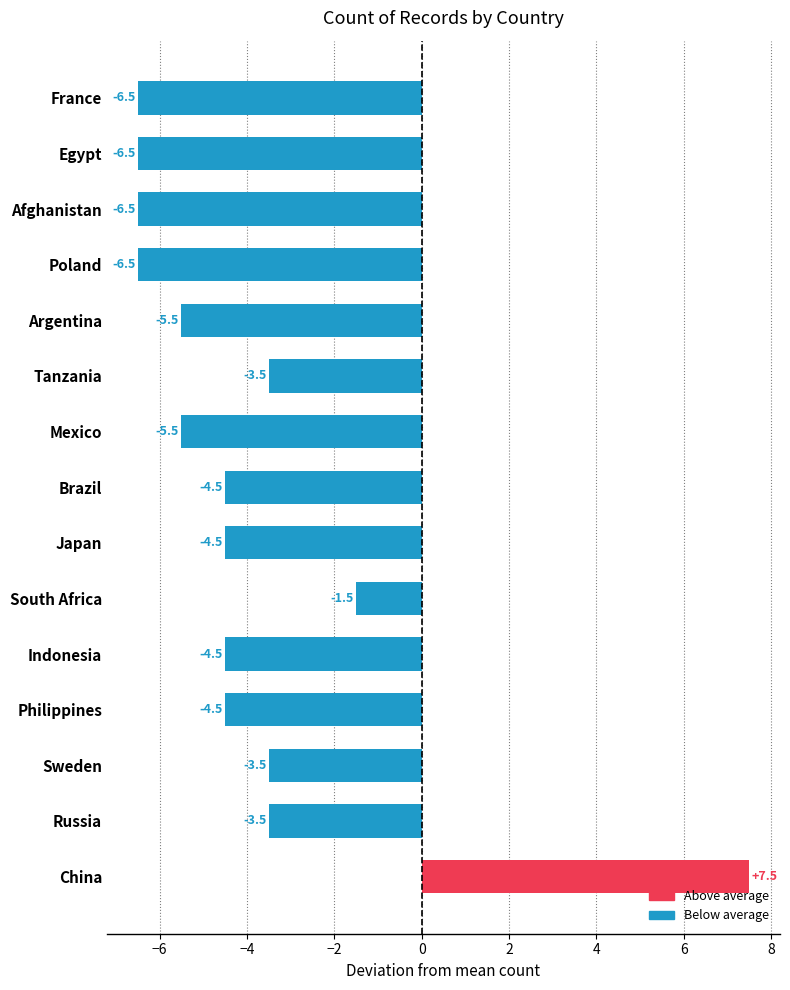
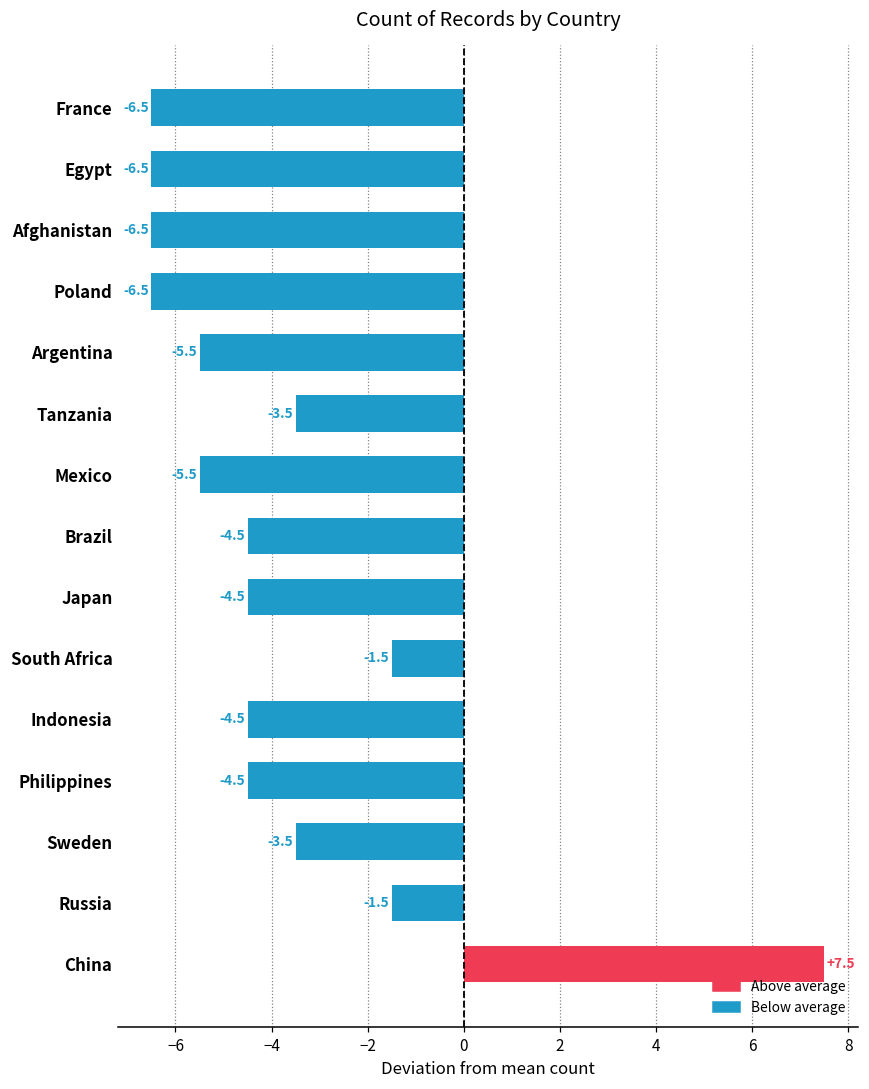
  {
    "France": "-6.5",
    "Egypt": "-6.5",
    "Afghanistan": "-6.5",
    "Poland": "-6.5",
    "Argentina": "-5.5",
    "Tanzania": "-3.5",
    "Mexico": "-5.5",
    "Brazil": "-4.5",
    "Japan": "-4.5",
    "South Africa": "-1.5",
    "Indonesia": "-4.5",
    "Philippines": "-4.5",
    "Sweden": "-3.5",
-   "Russia": "-3.5",
+   "Russia": "-1.5",
    "China": "+7.5"
  }
